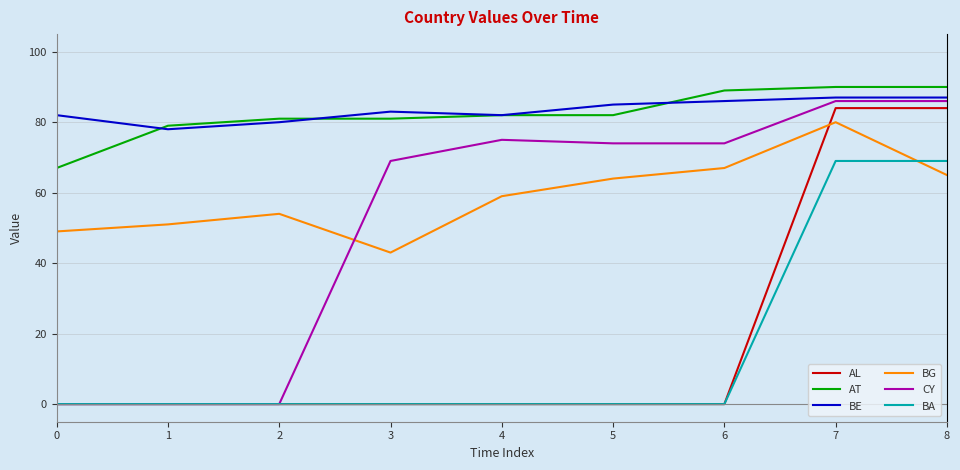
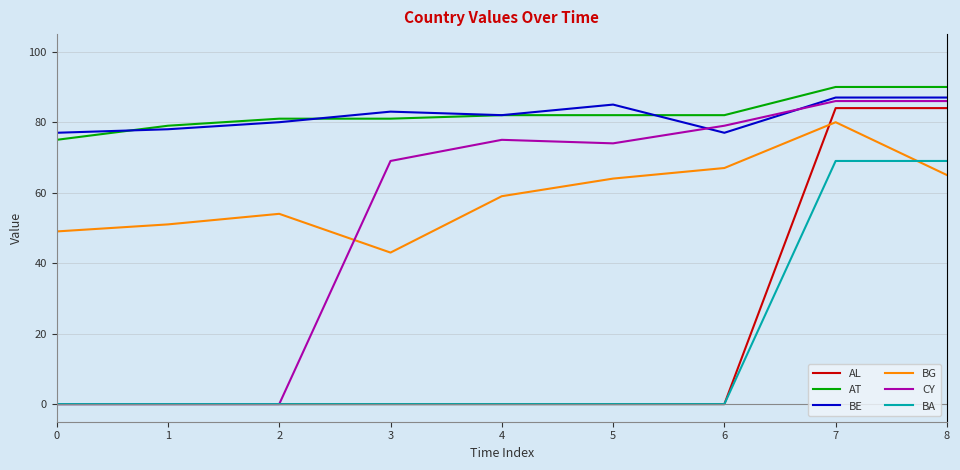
  {
    "AL": {
      "7": 84,
      "8": 84
    },
    "AT": {
-     "0": 67,
+     "0": 75,
      "1": 79,
      "2": 81,
      "3": 81,
      "5": 82,
-     "6": 89,
+     "6": 82,
      "7": 90,
      "8": 90
    },
    "BE": {
-     "0": 82,
+     "0": 77,
      "1": 78,
      "2": 80,
      "3": 83,
      "5": 85,
-     "6": 86,
+     "6": 77,
      "7": 87,
      "8": 87
    },
    "BG": {
      "0": 49,
      "1": 51,
      "2": 54,
      "3": 43,
      "4": 59,
      "5": 64,
      "6": 67,
      "7": 80,
      "8": 65
    },
    "CY": {
      "3": 69,
      "4": 75,
      "5": 74,
-     "6": 74,
+     "6": 79,
      "7": 86,
      "8": 86
    },
    "BA": {
      "7": 69,
      "8": 69
    }
  }
